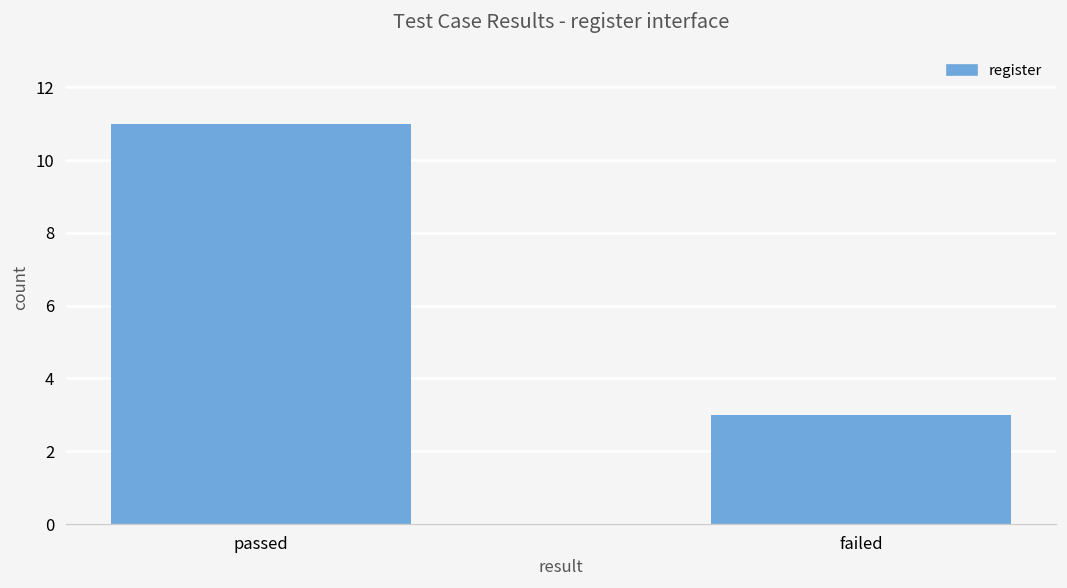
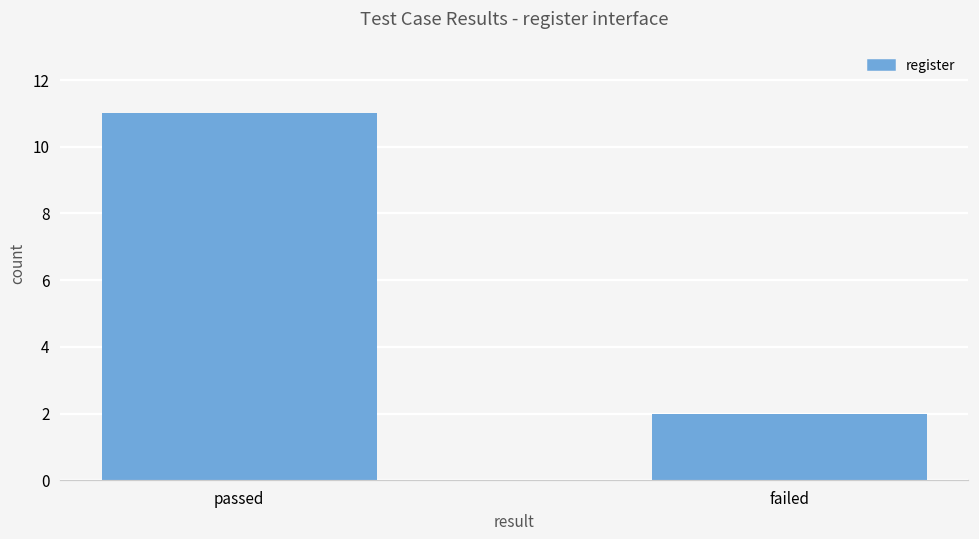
  {
    "passed": 11,
-   "failed": 3
+   "failed": 2
  }
